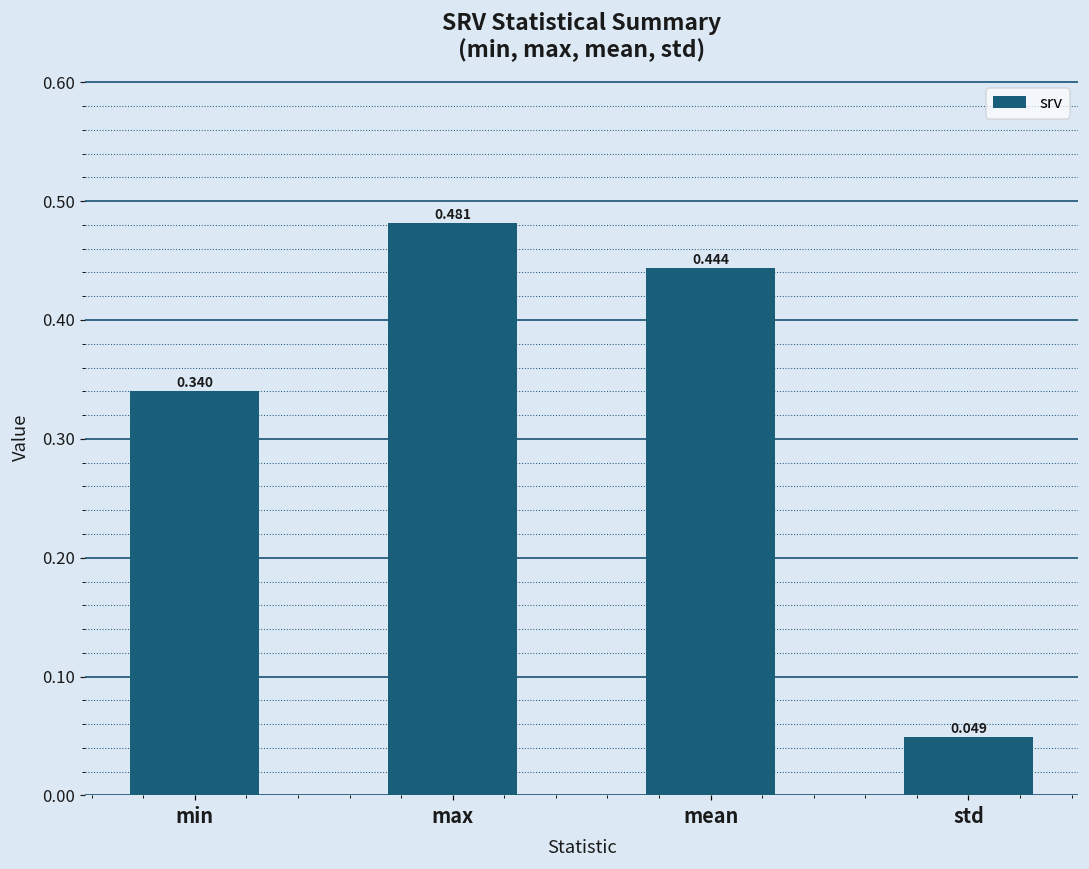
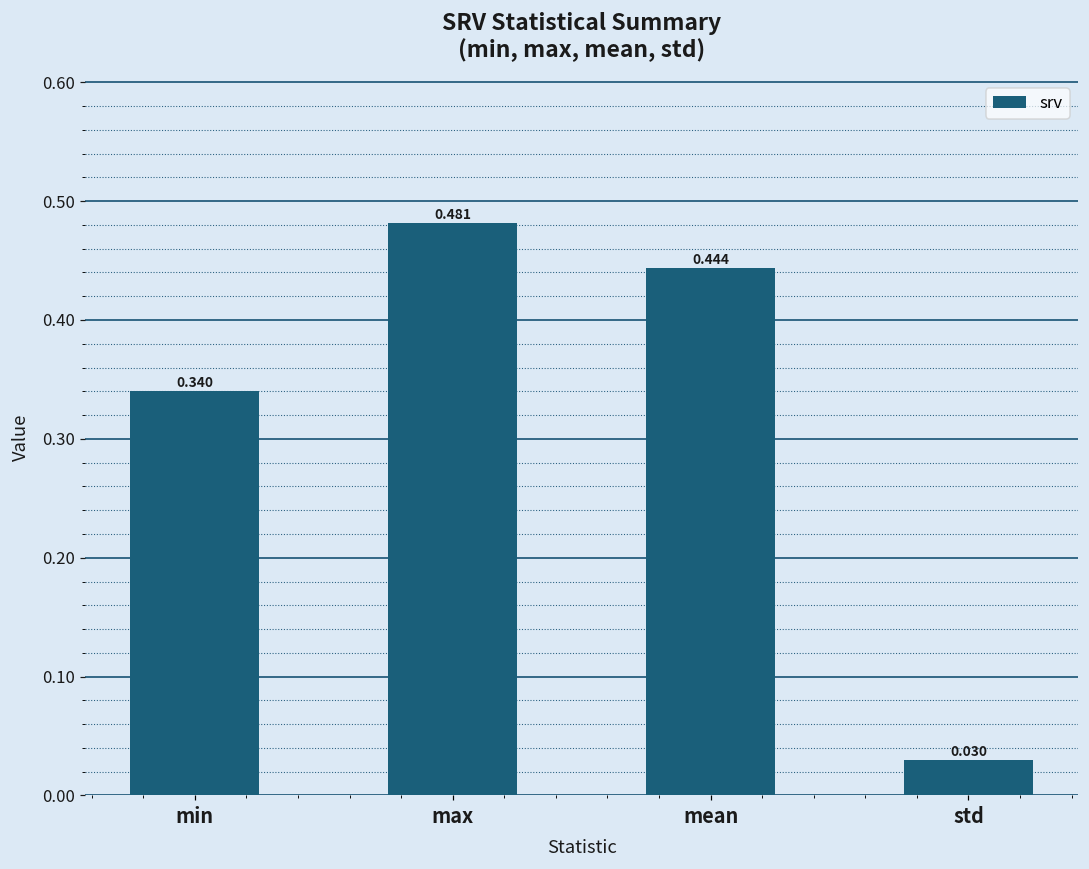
  {
    "min": 0.340,
    "max": 0.481,
    "mean": 0.444,
-   "std": 0.049
+   "std": 0.030
  }
